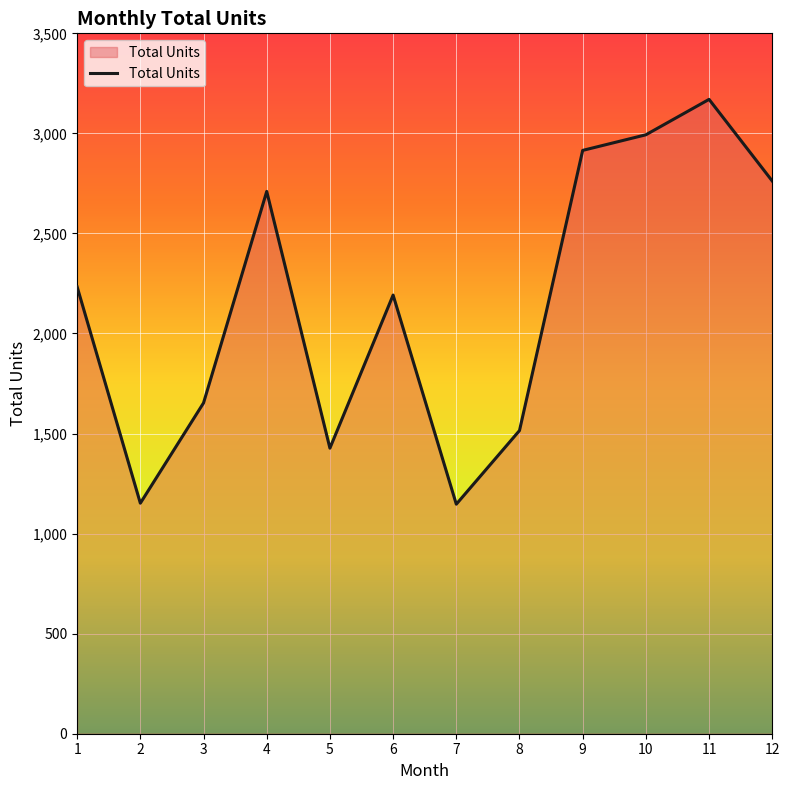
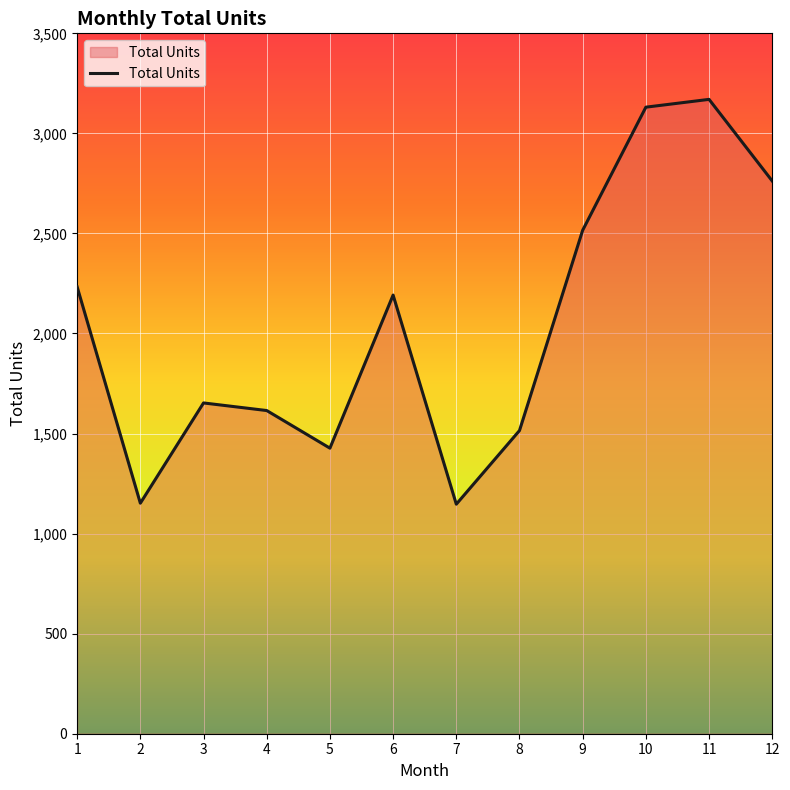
  {
    "1": "2,230",
    "2": "1,150",
    "3": "1,650",
-   "4": "2,710",
+   "4": "1,620",
    "5": "1,430",
    "6": "2,190",
    "7": "1,150",
    "8": "1,520",
-   "9": "2,920",
-   "10": "2,990",
+   "9": "2,520",
+   "10": "3,130",
    "11": "3,170",
    "12": "2,760"
  }
